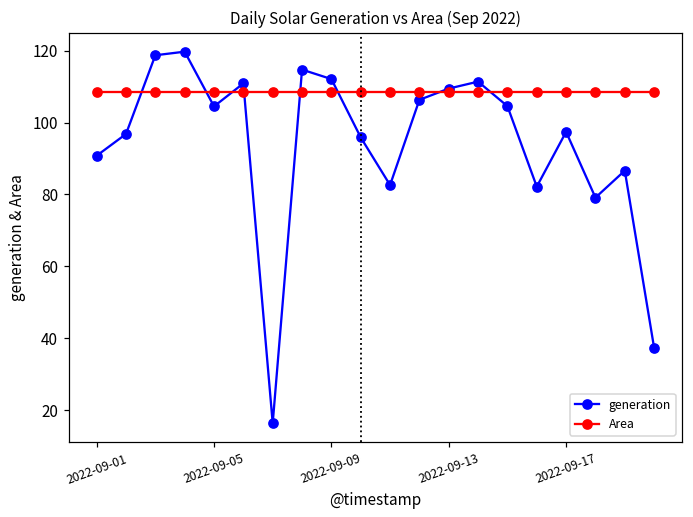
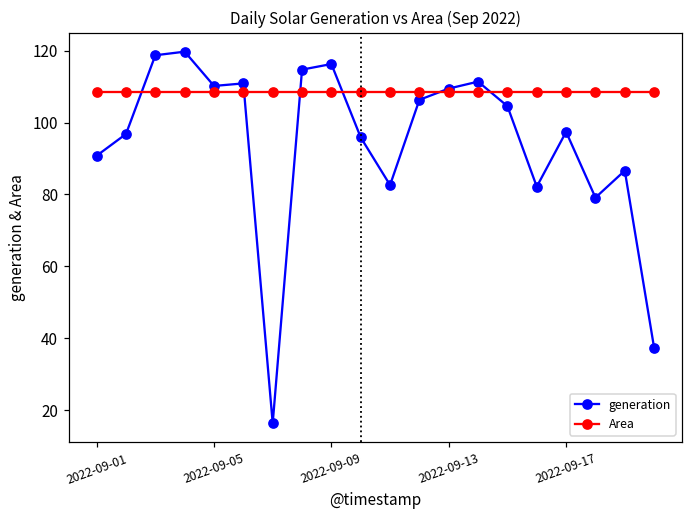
  {
    "generation": {
      "2022-09-01": 91,
-     "2022-09-05": 104,
-     "2022-09-09": 112,
+     "2022-09-05": 110,
+     "2022-09-09": 116,
      "2022-09-13": 109,
      "2022-09-17": 97
    },
    "Area": {
      "2022-09-01": 109,
      "2022-09-05": 109,
      "2022-09-09": 109,
      "2022-09-13": 109,
      "2022-09-17": 109
    }
  }
